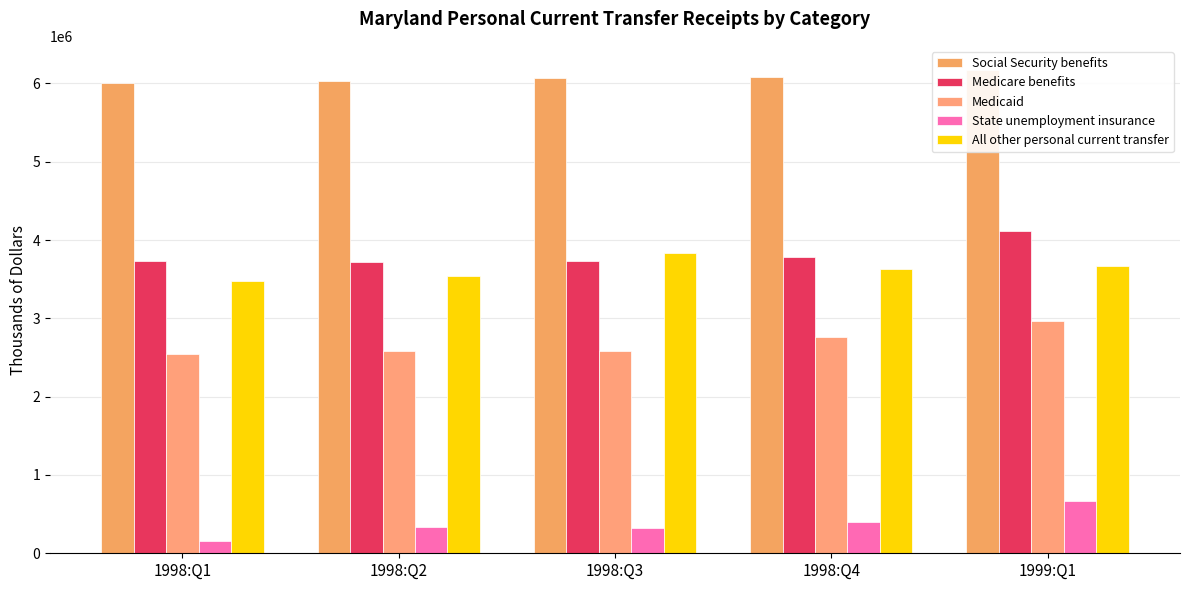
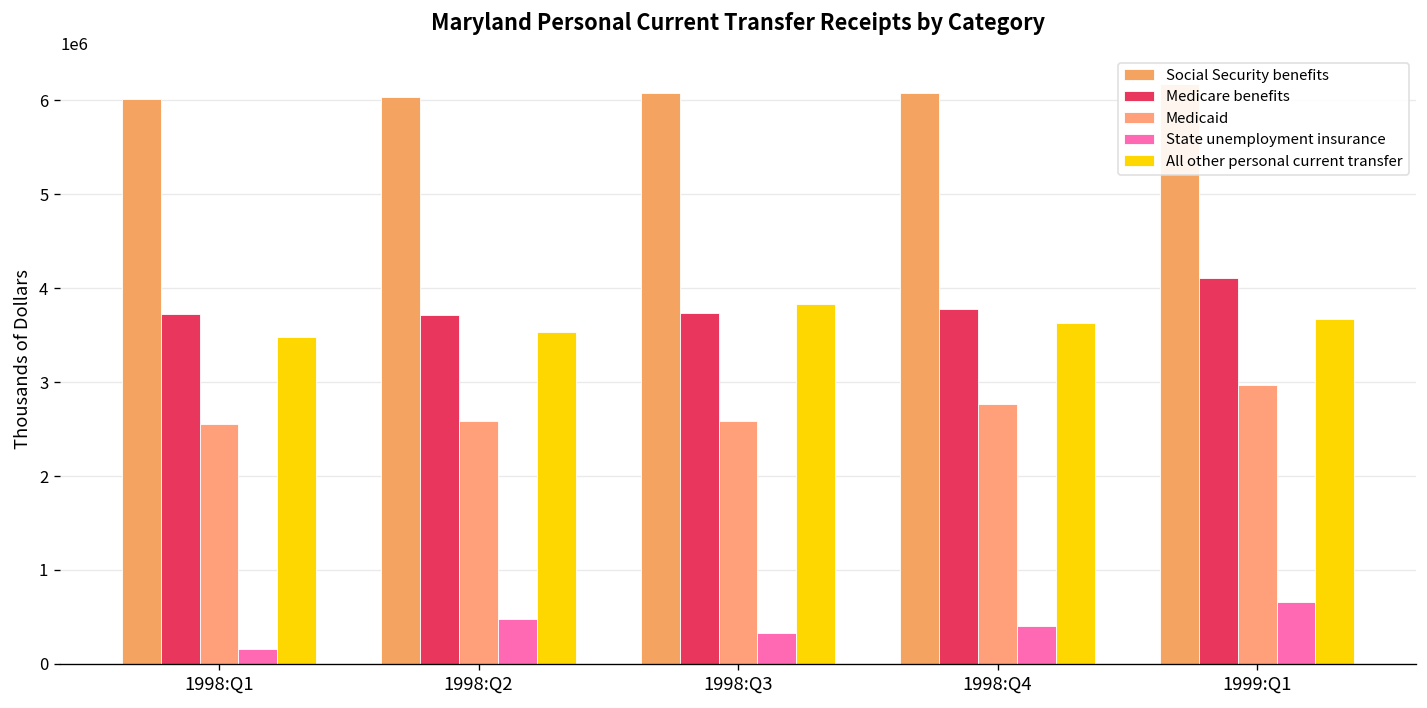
  {
    "Medicare benefits": {
      "1998:Q1": 3700000,
      "1998:Q2": 3700000,
      "1998:Q3": 3700000,
      "1998:Q4": 3800000,
      "1999:Q1": 4100000
    },
    "State unemployment insurance": {
      "1998:Q1": 200000,
-     "1998:Q2": 300000,
+     "1998:Q2": 500000,
      "1998:Q3": 300000,
      "1998:Q4": 400000,
      "1999:Q1": 700000
    },
    "All other personal current transfer": {
      "1998:Q1": 3500000,
      "1998:Q2": 3500000,
      "1998:Q3": 3800000,
      "1998:Q4": 3600000,
      "1999:Q1": 3700000
    }
  }
